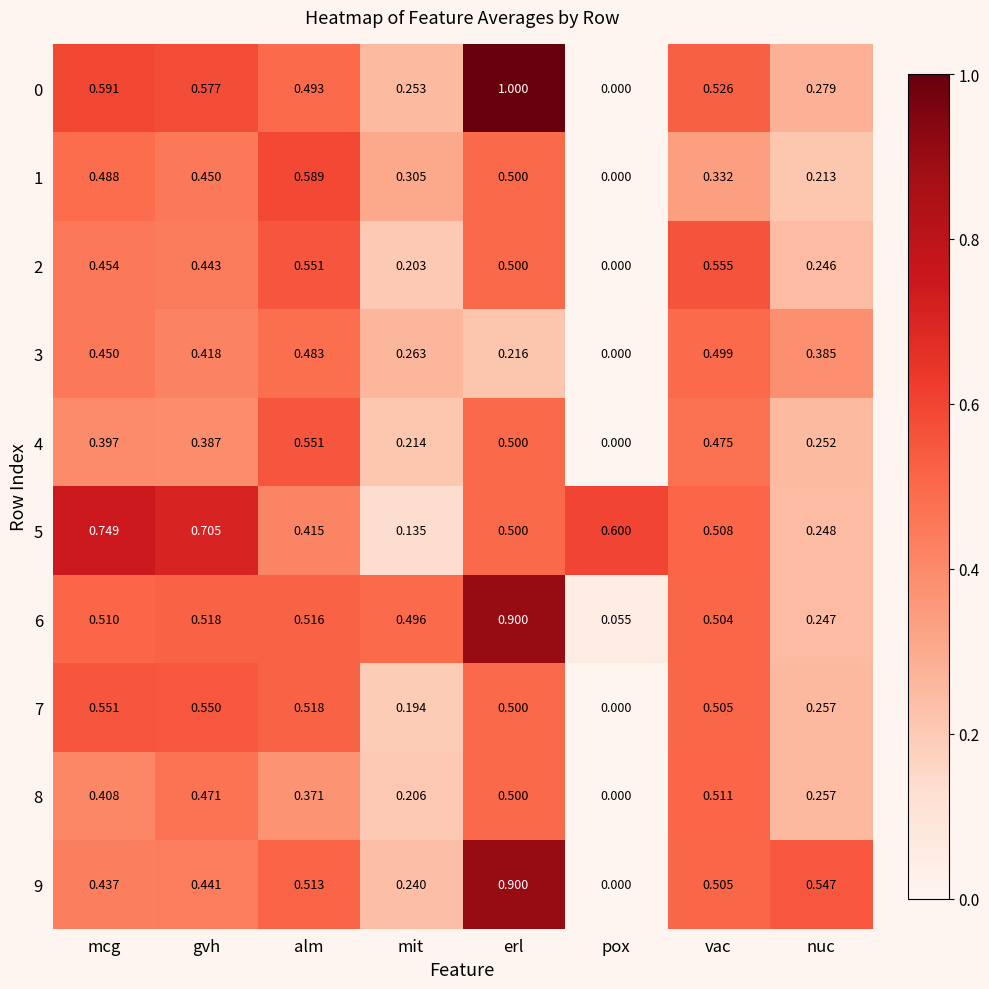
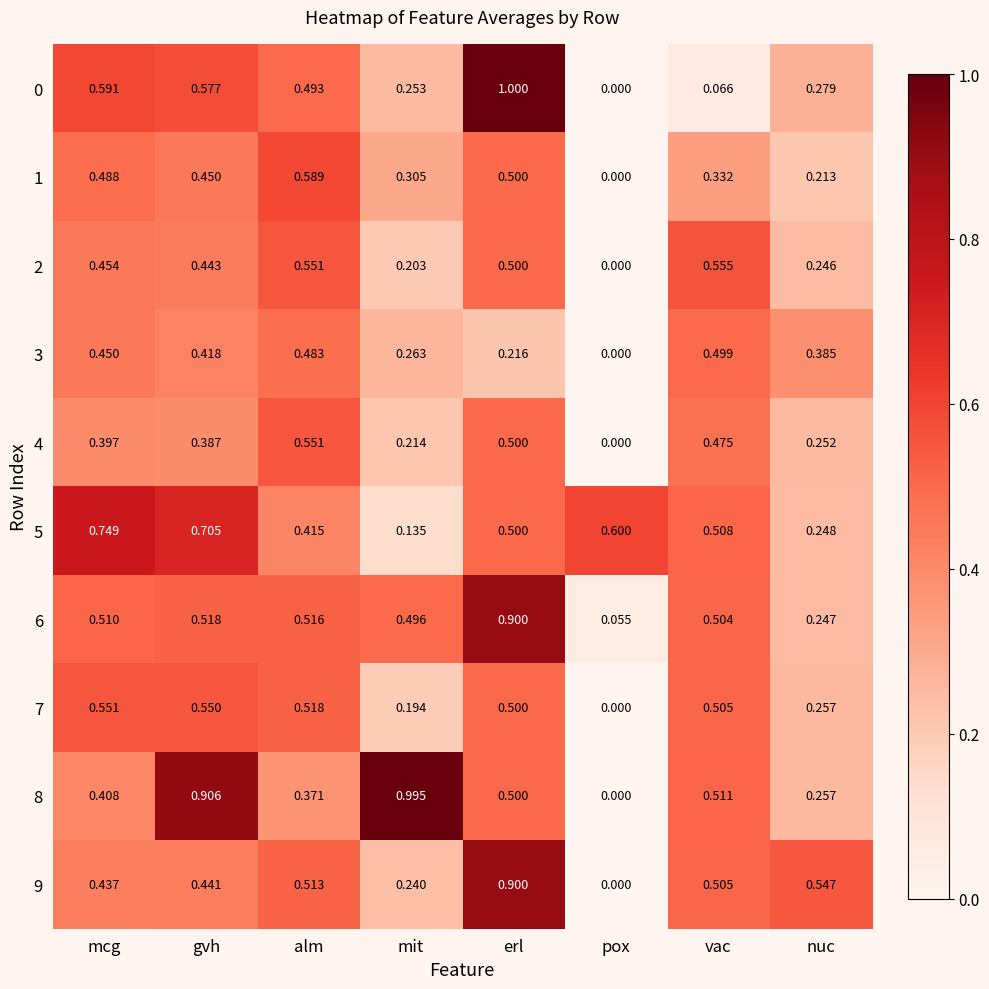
  {
    "0": {
      "mcg": 0.591,
      "gvh": 0.577,
      "alm": 0.493,
      "mit": 0.253,
      "erl": 1.000,
      "pox": 0.000,
-     "vac": 0.526,
+     "vac": 0.066,
      "nuc": 0.279
    },
    "1": {
      "mcg": 0.488,
      "gvh": 0.450,
      "alm": 0.589,
      "mit": 0.305,
      "erl": 0.500,
      "pox": 0.000,
      "vac": 0.332,
      "nuc": 0.213
    },
    "2": {
      "mcg": 0.454,
      "gvh": 0.443,
      "alm": 0.551,
      "mit": 0.203,
      "erl": 0.500,
      "pox": 0.000,
      "vac": 0.555,
      "nuc": 0.246
    },
    "3": {
      "mcg": 0.450,
      "gvh": 0.418,
      "alm": 0.483,
      "mit": 0.263,
      "erl": 0.216,
      "pox": 0.000,
      "vac": 0.499,
      "nuc": 0.385
    },
    "4": {
      "mcg": 0.397,
      "gvh": 0.387,
      "alm": 0.551,
      "mit": 0.214,
      "erl": 0.500,
      "pox": 0.000,
      "vac": 0.475,
      "nuc": 0.252
    },
    "5": {
      "mcg": 0.749,
      "gvh": 0.705,
      "alm": 0.415,
      "mit": 0.135,
      "erl": 0.500,
      "pox": 0.600,
      "vac": 0.508,
      "nuc": 0.248
    },
    "6": {
      "mcg": 0.510,
      "gvh": 0.518,
      "alm": 0.516,
      "mit": 0.496,
      "erl": 0.900,
      "pox": 0.055,
      "vac": 0.504,
      "nuc": 0.247
    },
    "7": {
      "mcg": 0.551,
      "gvh": 0.550,
      "alm": 0.518,
      "mit": 0.194,
      "erl": 0.500,
      "pox": 0.000,
      "vac": 0.505,
      "nuc": 0.257
    },
    "8": {
      "mcg": 0.408,
-     "gvh": 0.471,
+     "gvh": 0.906,
      "alm": 0.371,
-     "mit": 0.206,
+     "mit": 0.995,
      "erl": 0.500,
      "pox": 0.000,
      "vac": 0.511,
      "nuc": 0.257
    },
    "9": {
      "mcg": 0.437,
      "gvh": 0.441,
      "alm": 0.513,
      "mit": 0.240,
      "erl": 0.900,
      "pox": 0.000,
      "vac": 0.505,
      "nuc": 0.547
    }
  }
